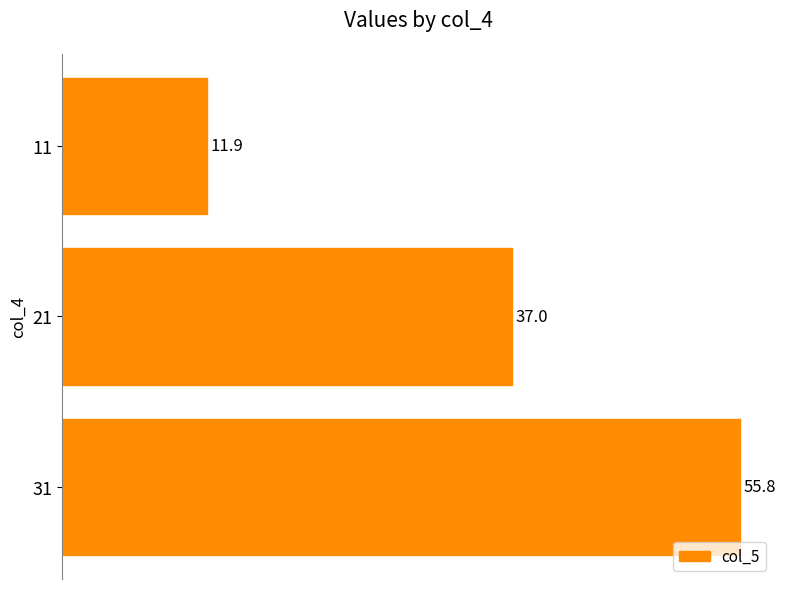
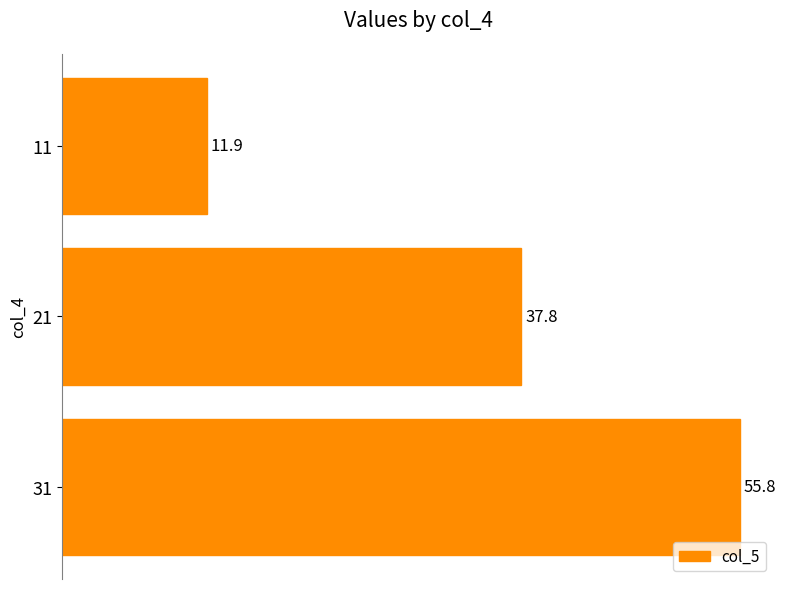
  {
    "11": 11.9,
-   "21": 37.0,
+   "21": 37.8,
    "31": 55.8
  }
